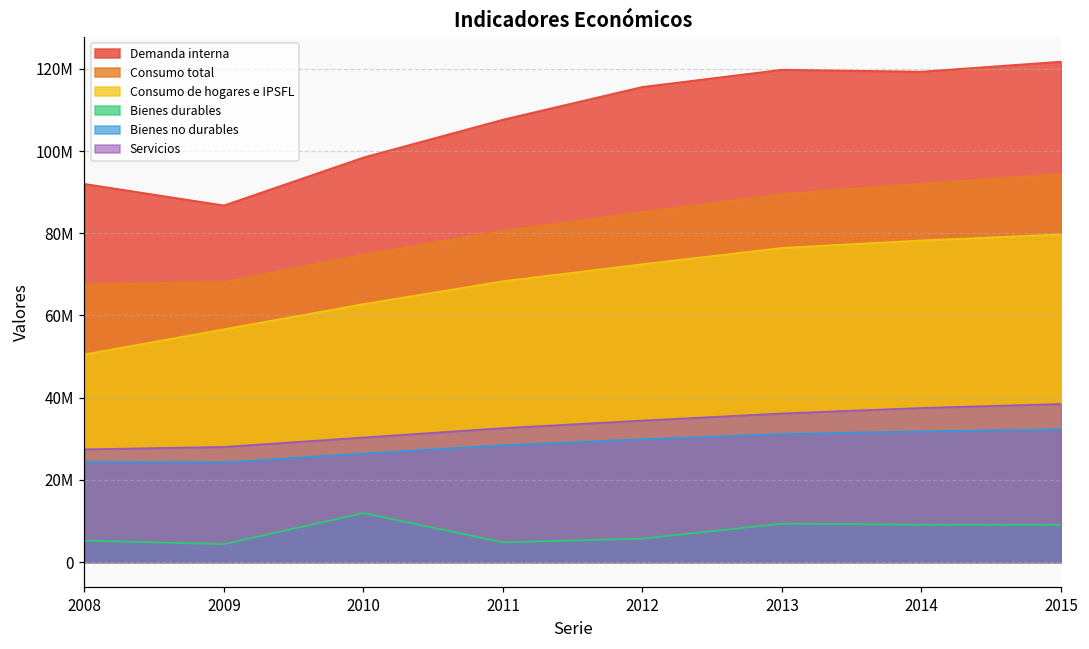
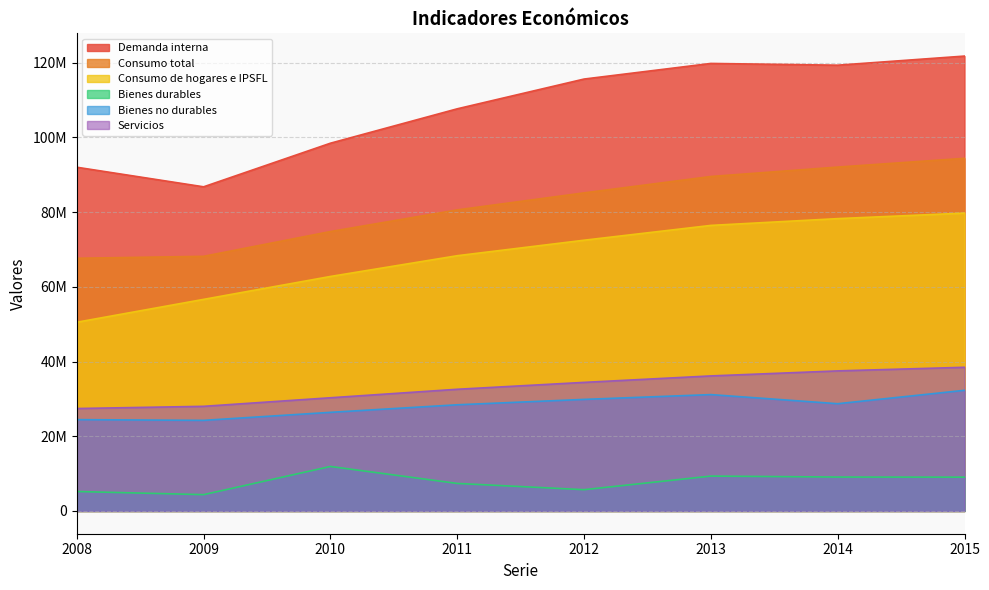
  {
    "Consumo de hogares e IPSFL": {
      "2008": 51000000,
      "2009": 57000000,
      "2010": 63000000,
      "2011": 68000000,
      "2012": 72000000,
      "2013": 76000000,
      "2014": 78000000,
      "2015": 80000000
    },
    "Bienes durables": {
      "2008": 5000000,
      "2009": 4000000,
      "2010": 12000000,
-     "2011": 5000000,
+     "2011": 7000000,
      "2012": 6000000,
      "2013": 9000000,
      "2014": 9000000,
      "2015": 9000000
    },
    "Bienes no durables": {
      "2008": 24000000,
      "2009": 24000000,
      "2010": 26000000,
      "2011": 28000000,
      "2012": 30000000,
      "2013": 31000000,
-     "2014": 32000000,
+     "2014": 29000000,
      "2015": 32000000
    },
    "Servicios": {
      "2008": 27000000,
      "2009": 28000000,
      "2010": 30000000,
      "2011": 33000000,
      "2012": 34000000,
      "2013": 36000000,
      "2014": 37000000,
      "2015": 38000000
    }
  }
